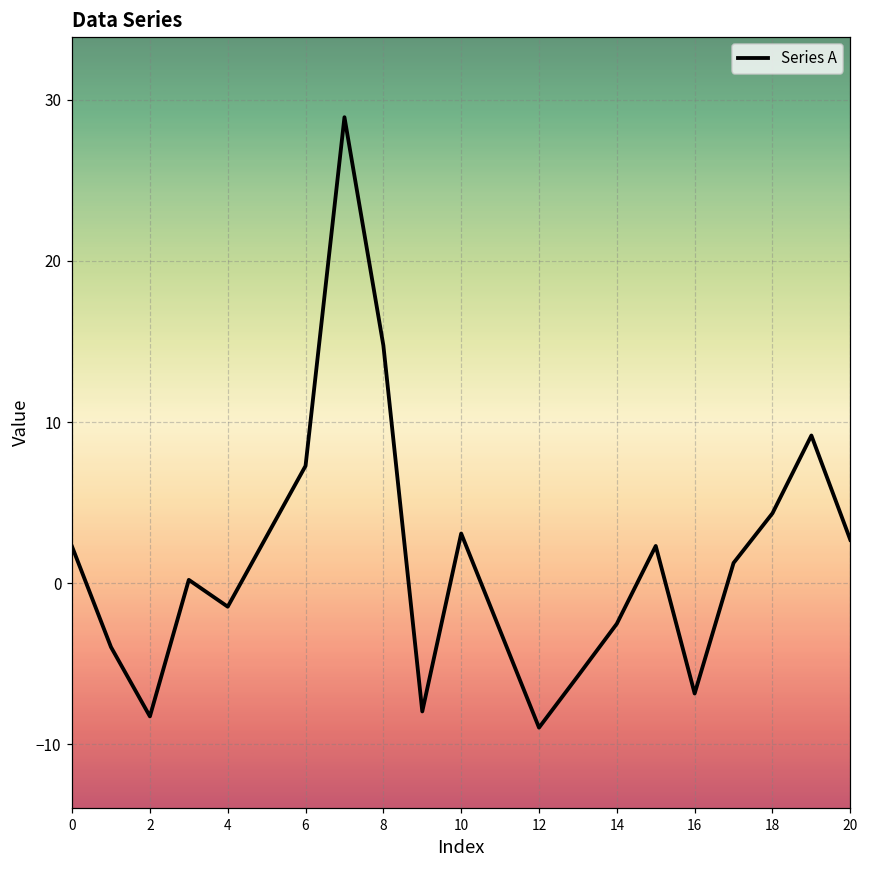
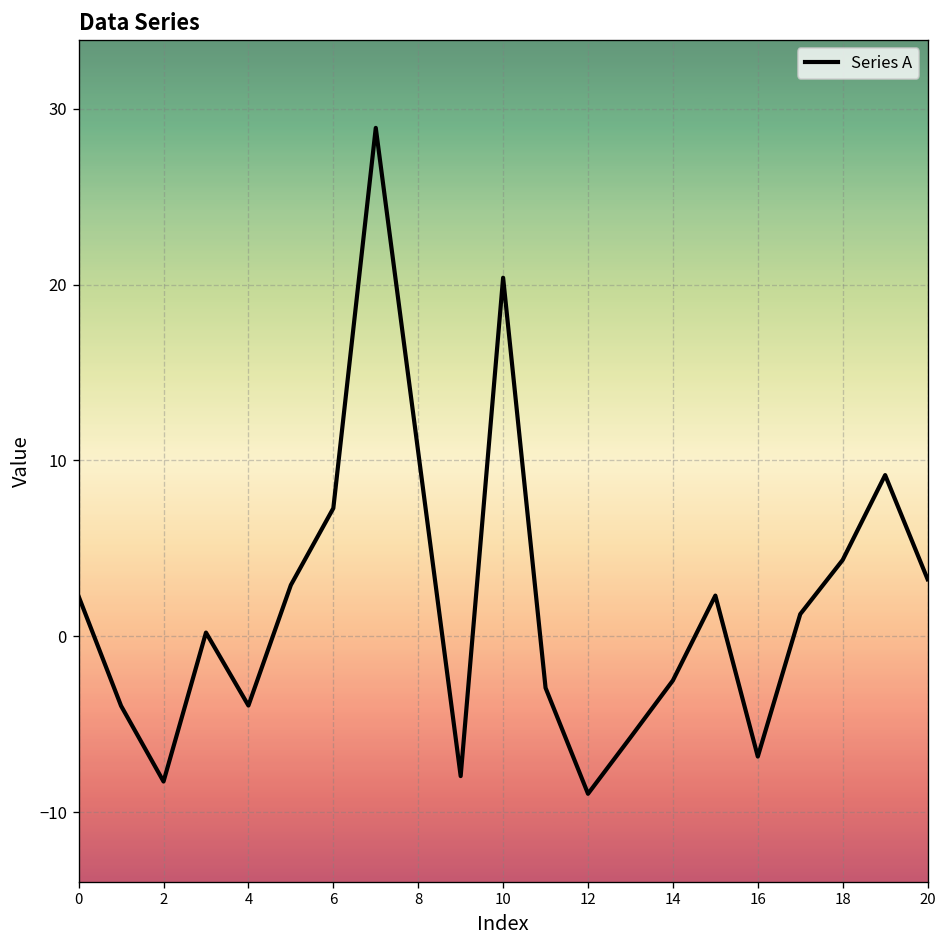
  {
    "0": 2.3,
    "2": -8.3,
-   "4": -1.5,
+   "4": -3.9,
    "6": 7.3,
-   "8": 14.8,
-   "10": 3.1,
+   "8": 10.5,
+   "10": 20.4,
    "12": -9.0,
    "14": -2.5,
    "16": -6.8,
    "18": 4.3,
-   "20": 2.7
+   "20": 3.2
  }
